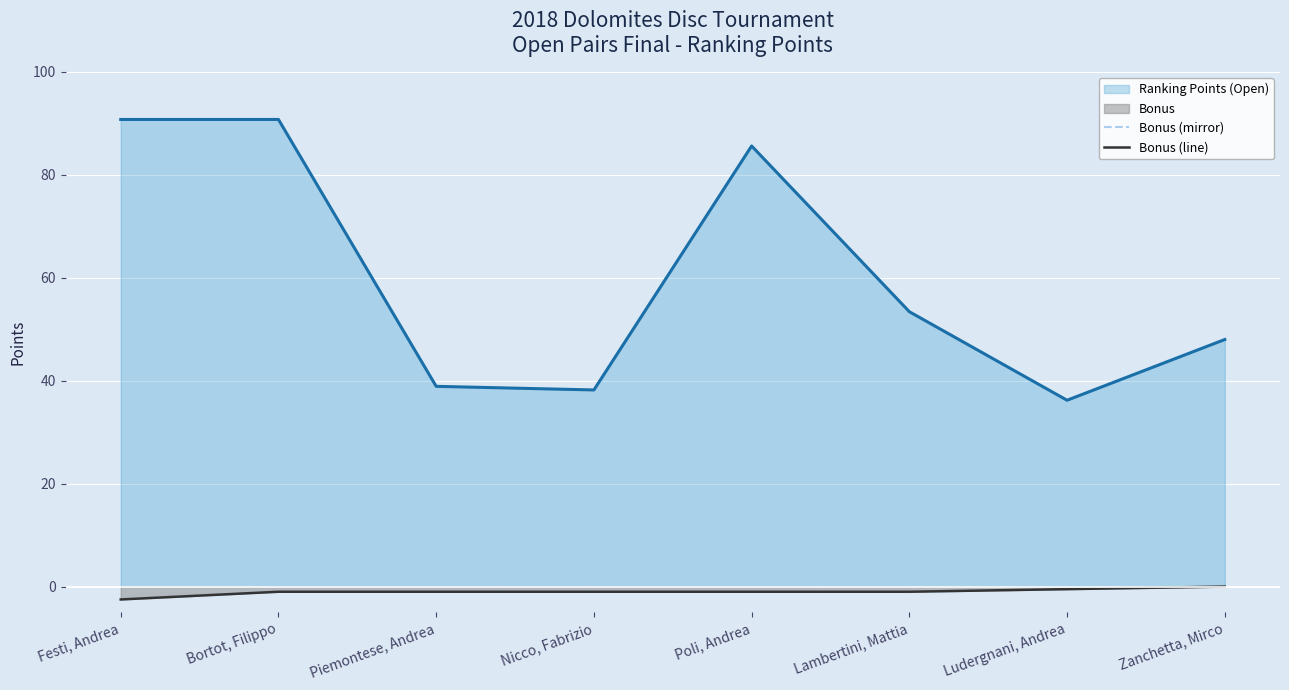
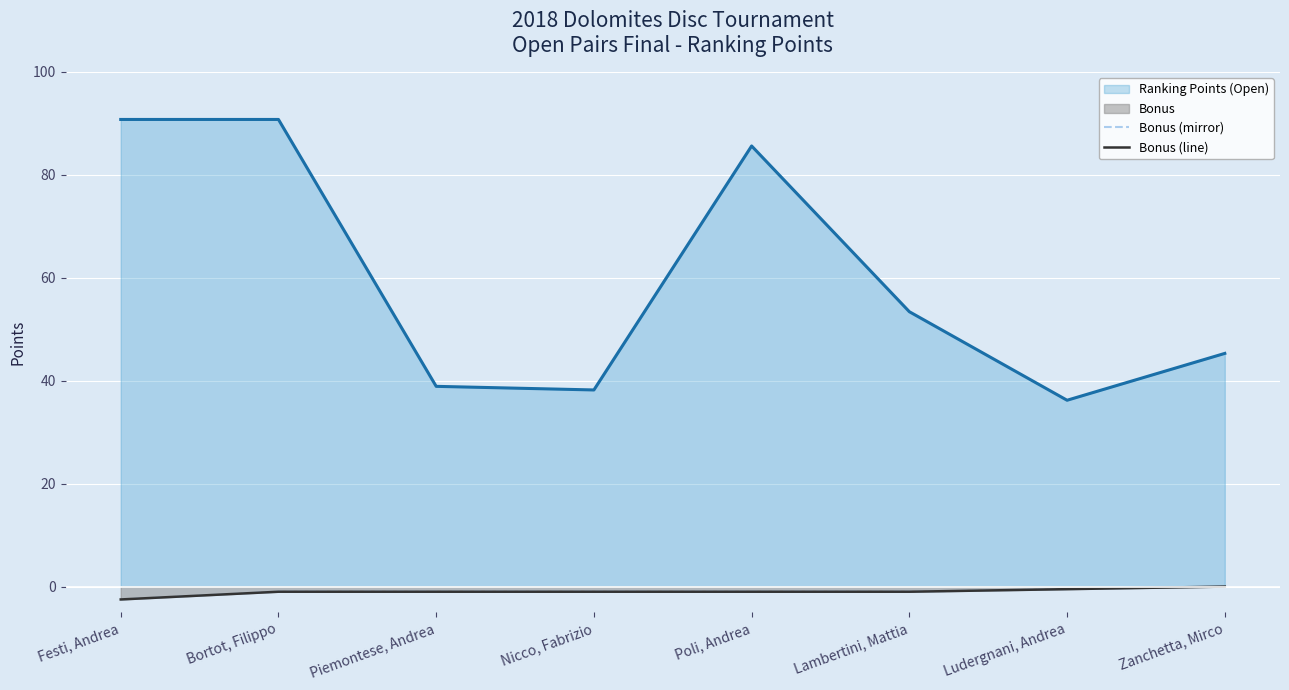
  {
    "Ranking Points (Open)": {
      "Festi, Andrea": 91,
      "Bortot, Filippo": 91,
      "Piemontese, Andrea": 39,
      "Nicco, Fabrizio": 38,
      "Poli, Andrea": 86,
      "Lambertini, Mattia": 53,
      "Ludergnani, Andrea": 36,
-     "Zanchetta, Mirco": 48
+     "Zanchetta, Mirco": 45
    },
    "Bonus (line)": {
      "Festi, Andrea": -3,
      "Bortot, Filippo": -1,
      "Piemontese, Andrea": -1,
      "Nicco, Fabrizio": -1,
      "Poli, Andrea": -1,
      "Lambertini, Mattia": -1,
      "Ludergnani, Andrea": -1
    }
  }
